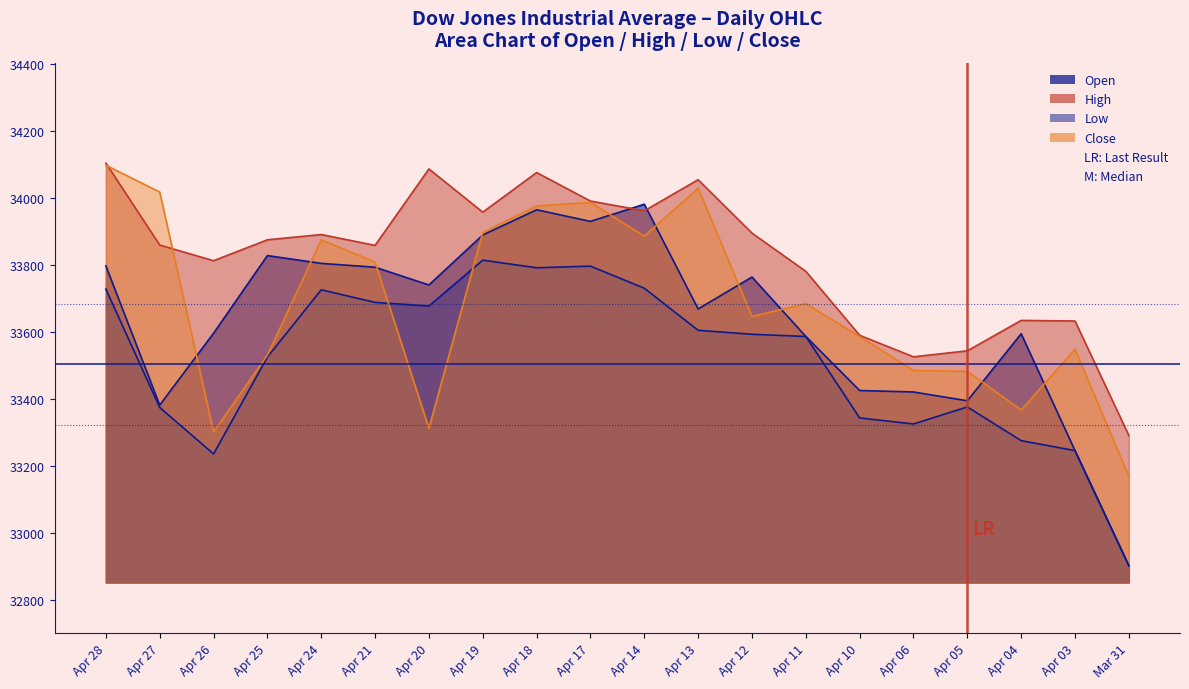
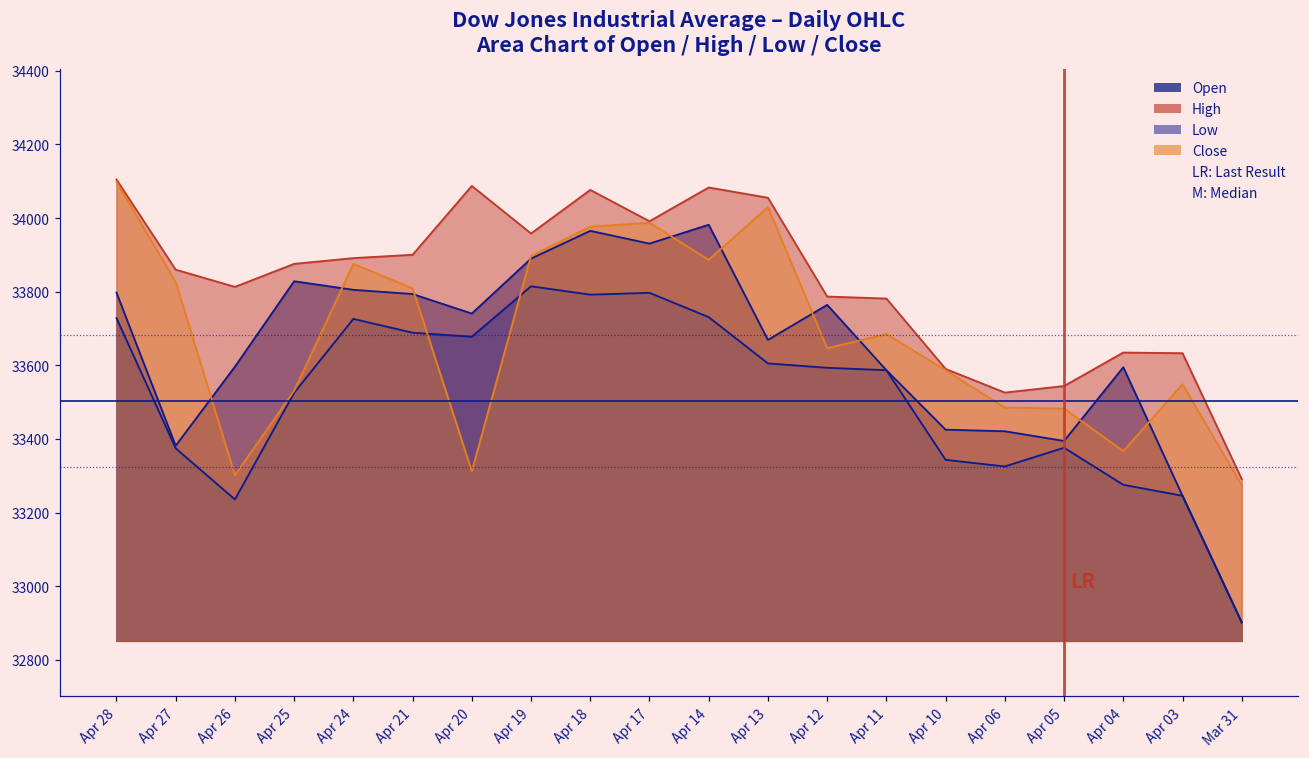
  {
    "High": {
      "Apr 27": 33860,
      "Apr 26": 33810,
      "Apr 25": 33880,
      "Apr 24": 33890,
-     "Apr 21": 33860,
+     "Apr 21": 33900,
      "Apr 20": 34090,
      "Apr 19": 33960,
      "Apr 18": 34080,
-     "Apr 14": 33960,
+     "Apr 14": 34080,
      "Apr 13": 34050,
-     "Apr 12": 33900,
+     "Apr 12": 33790,
      "Apr 11": 33780,
      "Apr 06": 33530,
      "Apr 05": 33540,
      "Apr 04": 33630,
      "Apr 03": 33630,
      "Mar 31": 33290
    },
    "Close": {
-     "Apr 27": 34020,
+     "Apr 27": 33830,
      "Apr 26": 33300,
      "Apr 24": 33880,
      "Apr 21": 33810,
      "Apr 20": 33310,
      "Apr 18": 33980,
      "Apr 14": 33890,
      "Apr 13": 34030,
      "Apr 12": 33650,
      "Apr 11": 33680,
      "Apr 06": 33490,
      "Apr 05": 33480,
      "Apr 04": 33370,
      "Apr 03": 33550,
-     "Mar 31": 33170
+     "Mar 31": 33270
    }
  }
